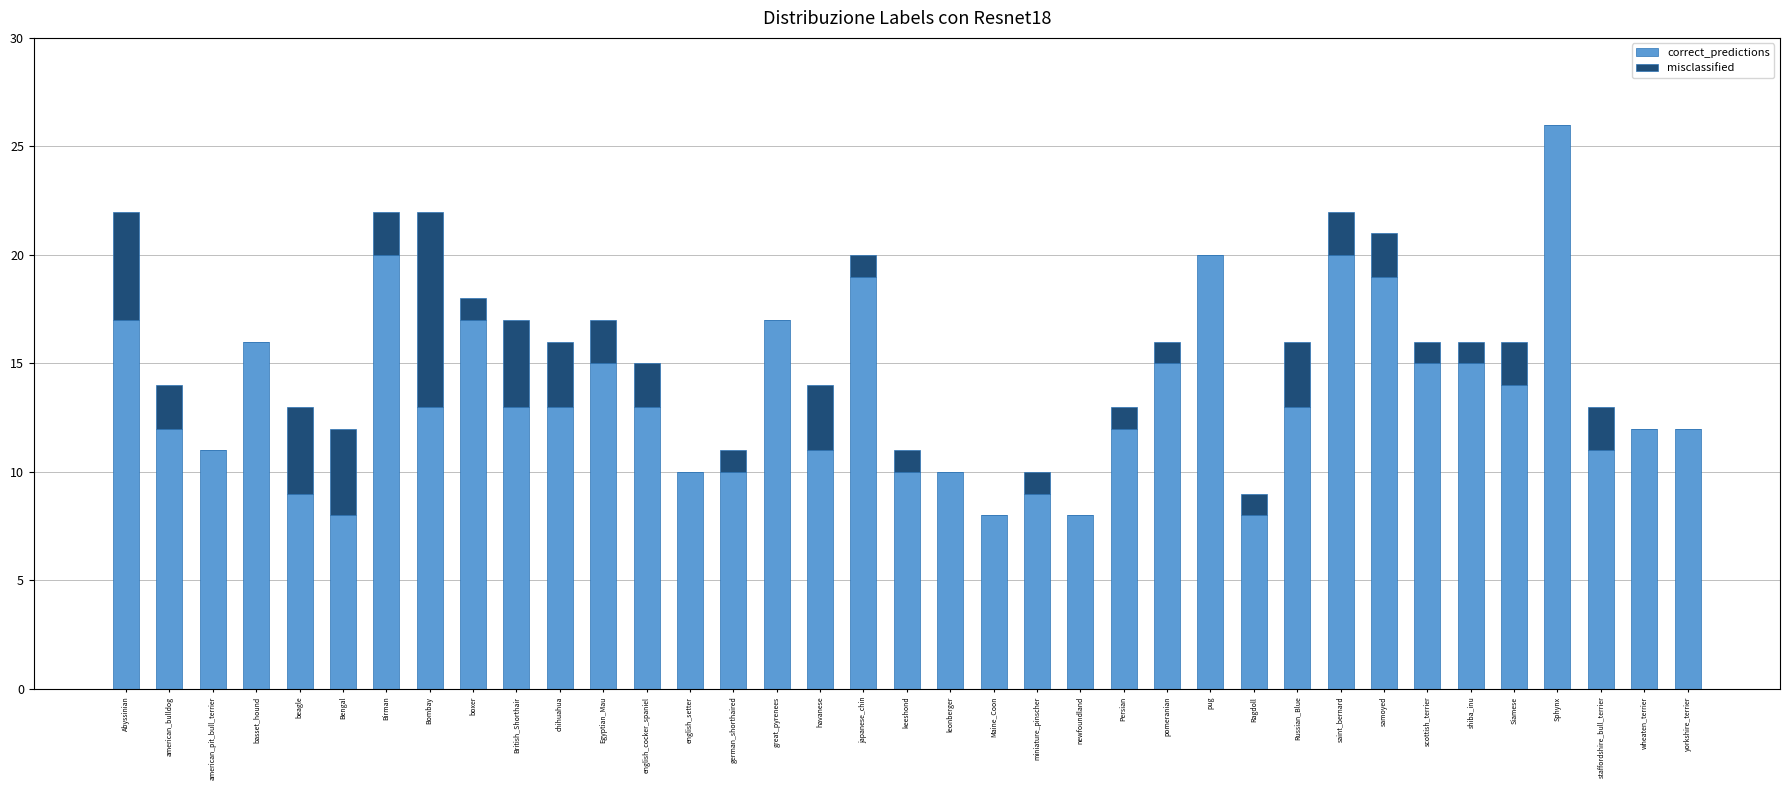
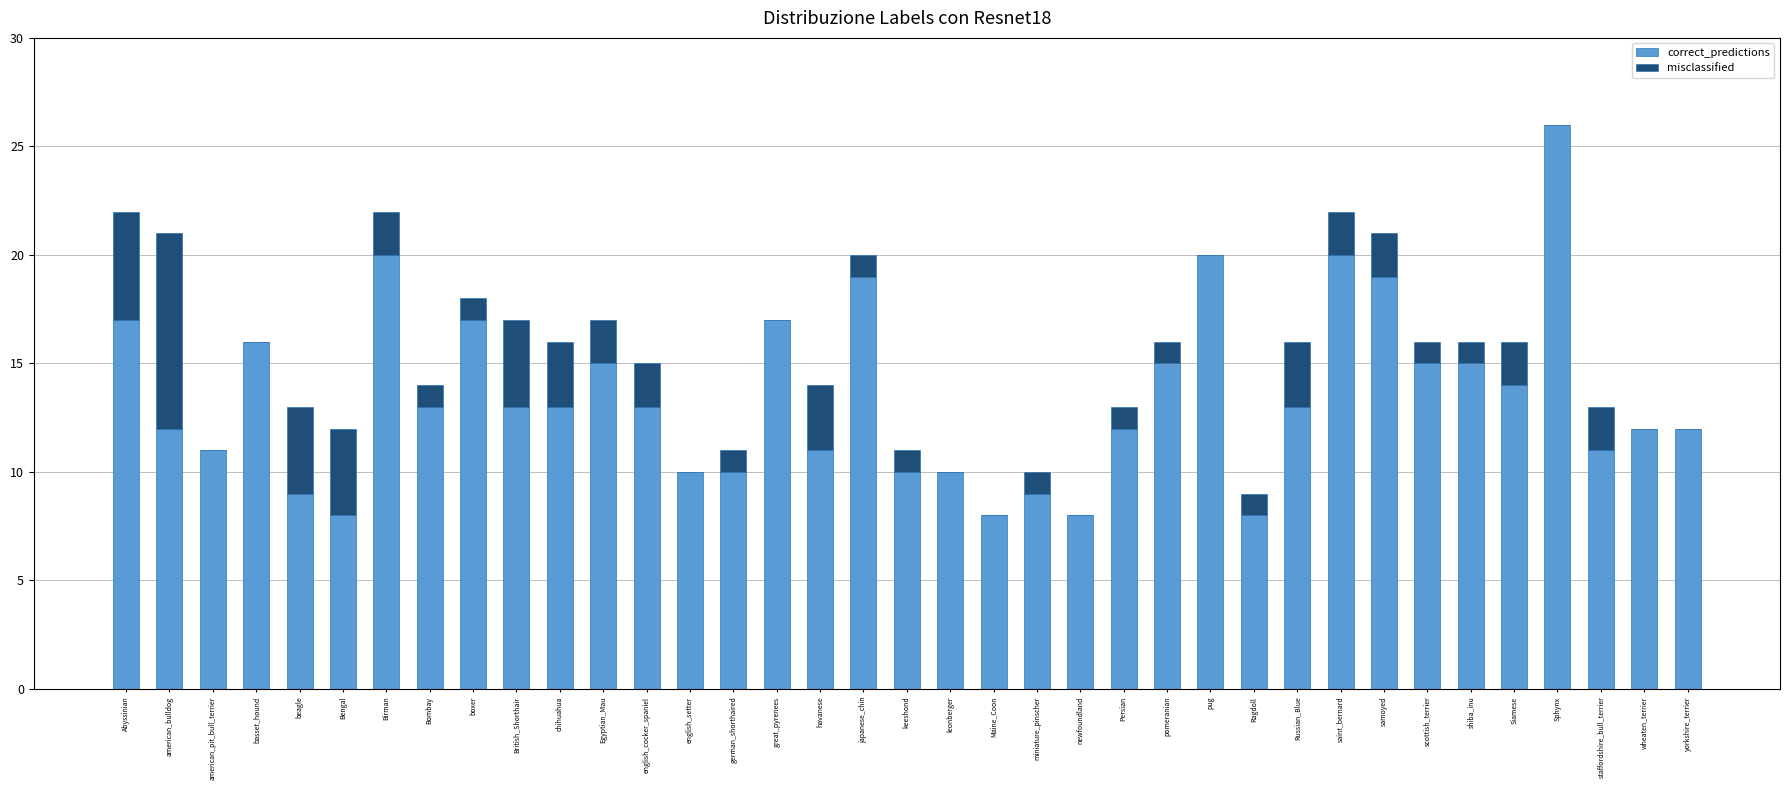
  {
    "correct_predictions": {
      "Abyssinian": 17,
      "american_bulldog": 12,
      "american_pit_bull_terrier": 11,
      "basset_hound": 16,
      "beagle": 9,
      "Bengal": 8,
      "Birman": 20,
      "Bombay": 13,
      "boxer": 17,
      "British_Shorthair": 13,
      "chihuahua": 13,
      "Egyptian_Mau": 15,
      "english_cocker_spaniel": 13,
      "english_setter": 10,
      "german_shorthaired": 10,
      "great_pyrenees": 17,
      "havanese": 11,
      "japanese_chin": 19,
      "keeshond": 10,
      "leonberger": 10,
      "Maine_Coon": 8,
      "miniature_pinscher": 9,
      "newfoundland": 8,
      "Persian": 12,
      "pomeranian": 15,
      "pug": 20,
      "Ragdoll": 8,
      "Russian_Blue": 13,
      "saint_bernard": 20,
      "samoyed": 19,
      "scottish_terrier": 15,
      "shiba_inu": 15,
      "Siamese": 14,
      "Sphynx": 26,
      "staffordshire_bull_terrier": 11,
      "wheaten_terrier": 12,
      "yorkshire_terrier": 12
    },
    "misclassified": {
      "Abyssinian": 5,
-     "american_bulldog": 2,
+     "american_bulldog": 9,
      "american_pit_bull_terrier": 0,
      "basset_hound": 0,
      "beagle": 4,
      "Bengal": 4,
      "Birman": 2,
-     "Bombay": 9,
+     "Bombay": 1,
      "boxer": 1,
      "British_Shorthair": 4,
      "chihuahua": 3,
      "Egyptian_Mau": 2,
      "english_cocker_spaniel": 2,
      "english_setter": 0,
      "german_shorthaired": 1,
      "great_pyrenees": 0,
      "havanese": 3,
      "japanese_chin": 1,
      "keeshond": 1,
      "leonberger": 0,
      "Maine_Coon": 0,
      "miniature_pinscher": 1,
      "newfoundland": 0,
      "Persian": 1,
      "pomeranian": 1,
      "pug": 0,
      "Ragdoll": 1,
      "Russian_Blue": 3,
      "saint_bernard": 2,
      "samoyed": 2,
      "scottish_terrier": 1,
      "shiba_inu": 1,
      "Siamese": 2,
      "Sphynx": 0,
      "staffordshire_bull_terrier": 2,
      "wheaten_terrier": 0,
      "yorkshire_terrier": 0
    }
  }
